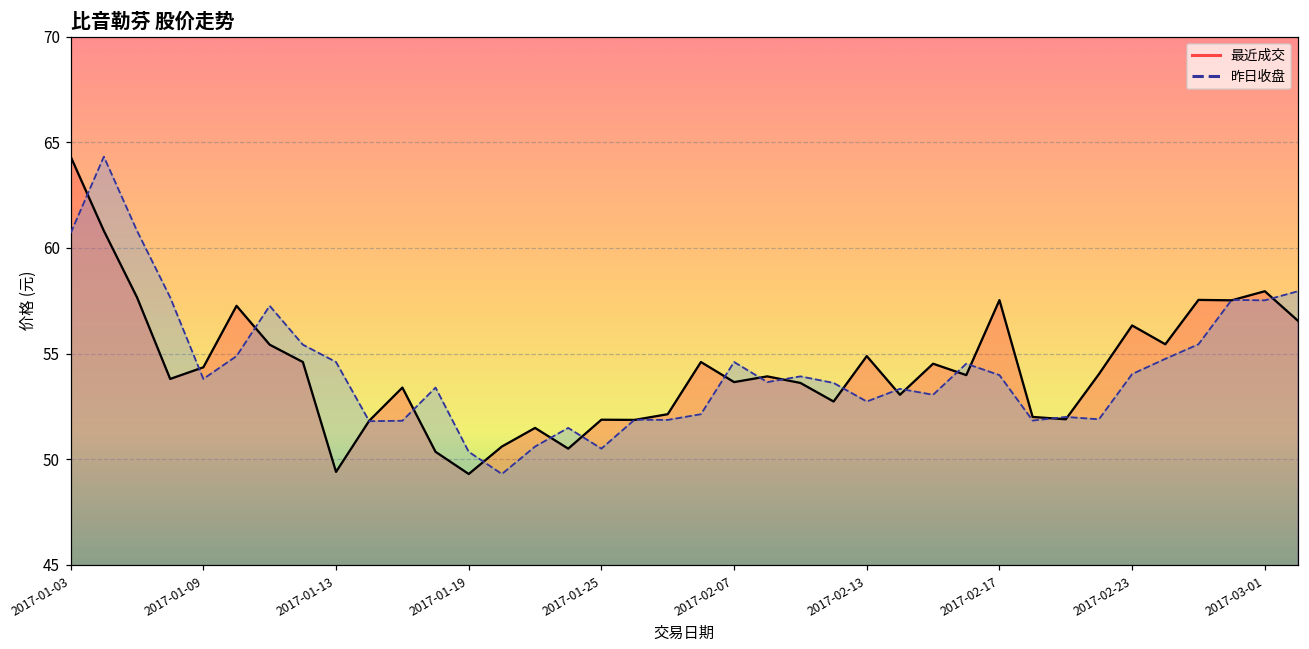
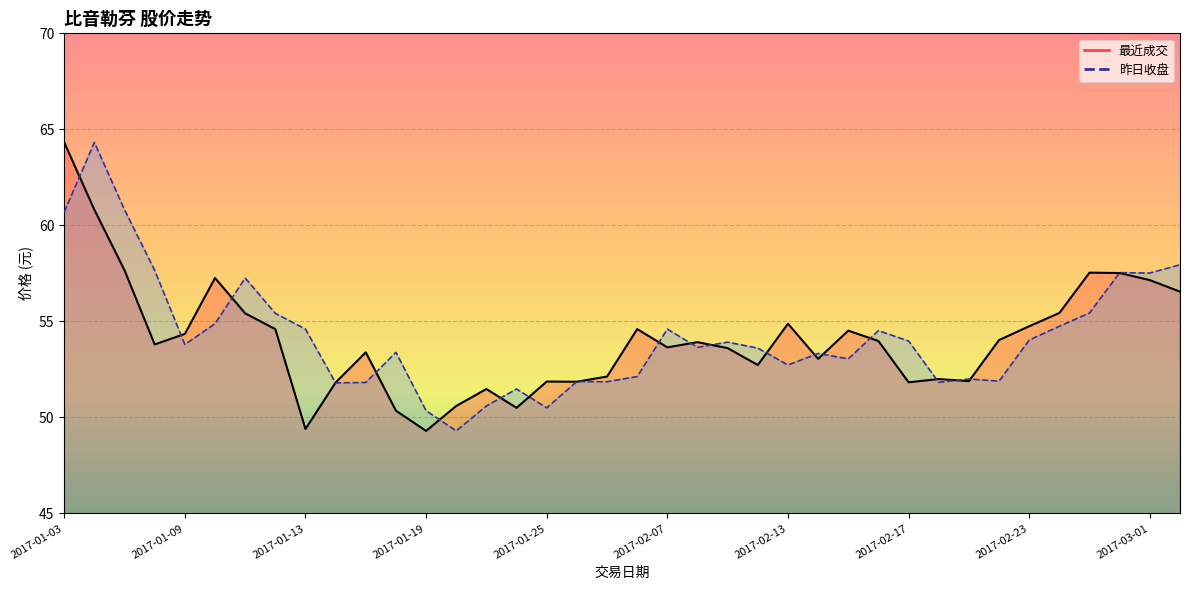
  {
    "最近成交": {
      "2017-01-03": 64.3,
      "2017-01-09": 54.4,
      "2017-01-13": 49.4,
      "2017-01-19": 49.3,
      "2017-01-25": 51.9,
      "2017-02-07": 53.7,
      "2017-02-13": 54.9,
-     "2017-02-17": 57.5,
-     "2017-02-23": 56.3,
-     "2017-03-01": 58.0
+     "2017-02-17": 51.8,
+     "2017-02-23": 54.8,
+     "2017-03-01": 57.2
    }
  }
